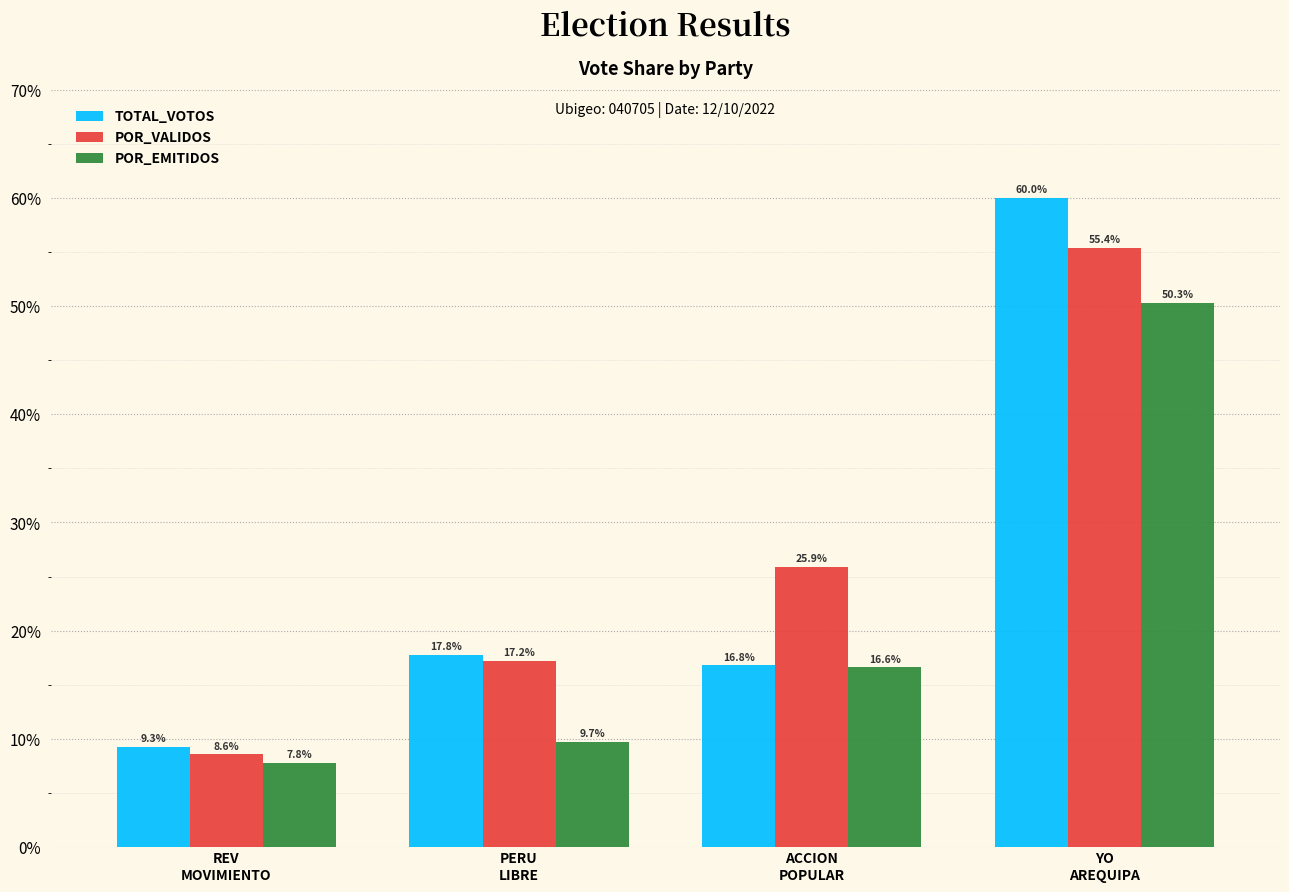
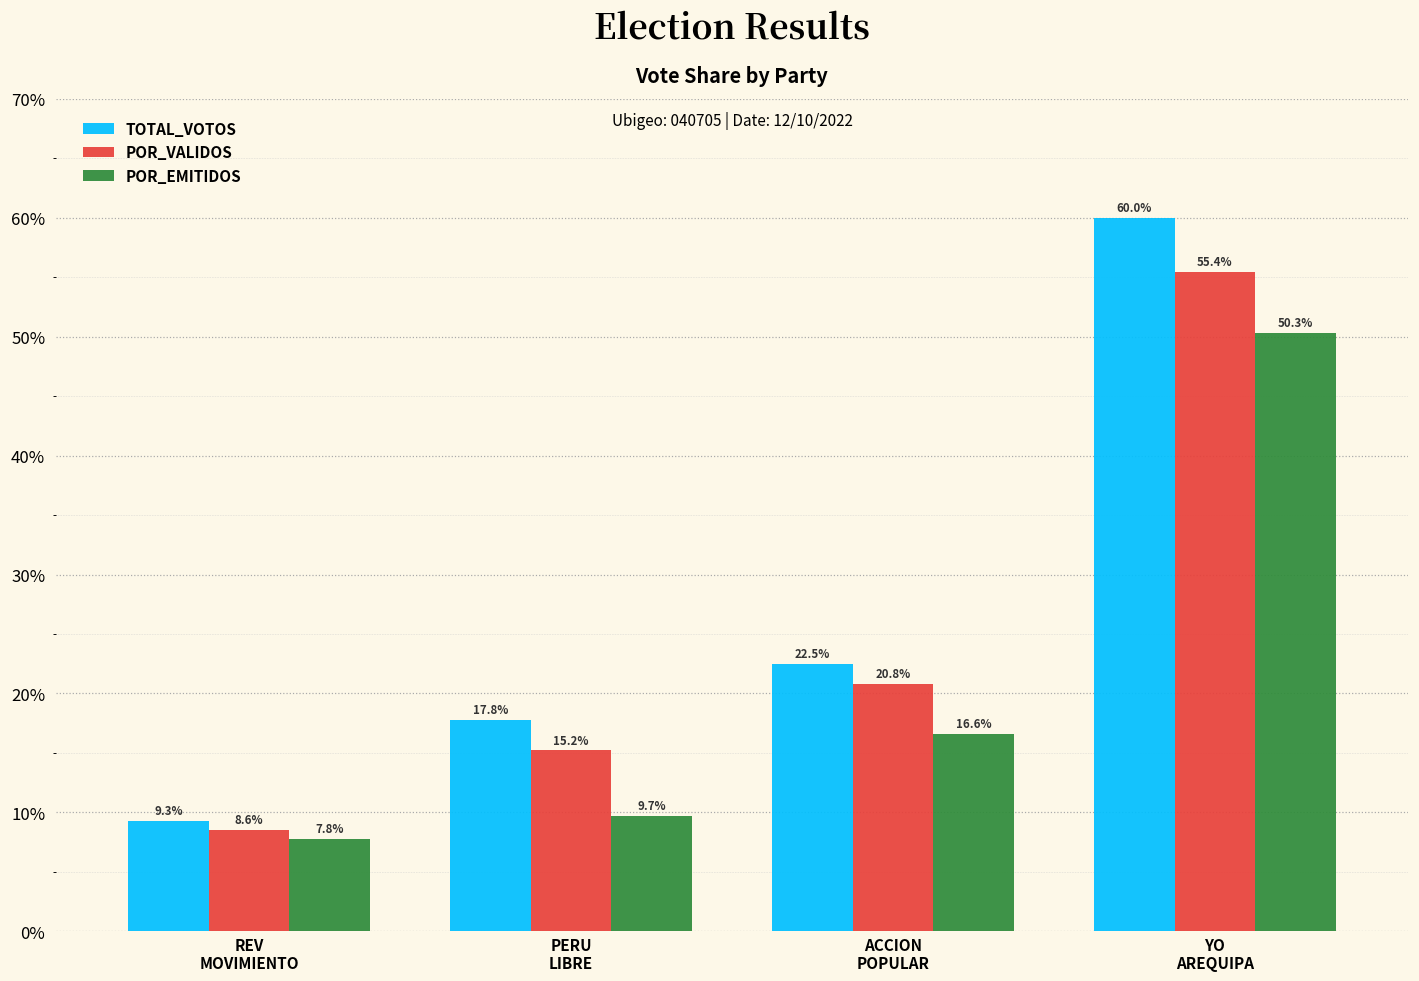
  {
    "TOTAL_VOTOS": {
      "REV MOVIMIENTO": "9.3%",
      "PERU LIBRE": "17.8%",
-     "ACCION POPULAR": "16.8%",
+     "ACCION POPULAR": "22.5%",
      "YO AREQUIPA": "60.0%"
    },
    "POR_VALIDOS": {
      "REV MOVIMIENTO": "8.6%",
-     "PERU LIBRE": "17.2%",
-     "ACCION POPULAR": "25.9%",
+     "PERU LIBRE": "15.2%",
+     "ACCION POPULAR": "20.8%",
      "YO AREQUIPA": "55.4%"
    },
    "POR_EMITIDOS": {
      "REV MOVIMIENTO": "7.8%",
      "PERU LIBRE": "9.7%",
      "ACCION POPULAR": "16.6%",
      "YO AREQUIPA": "50.3%"
    }
  }
